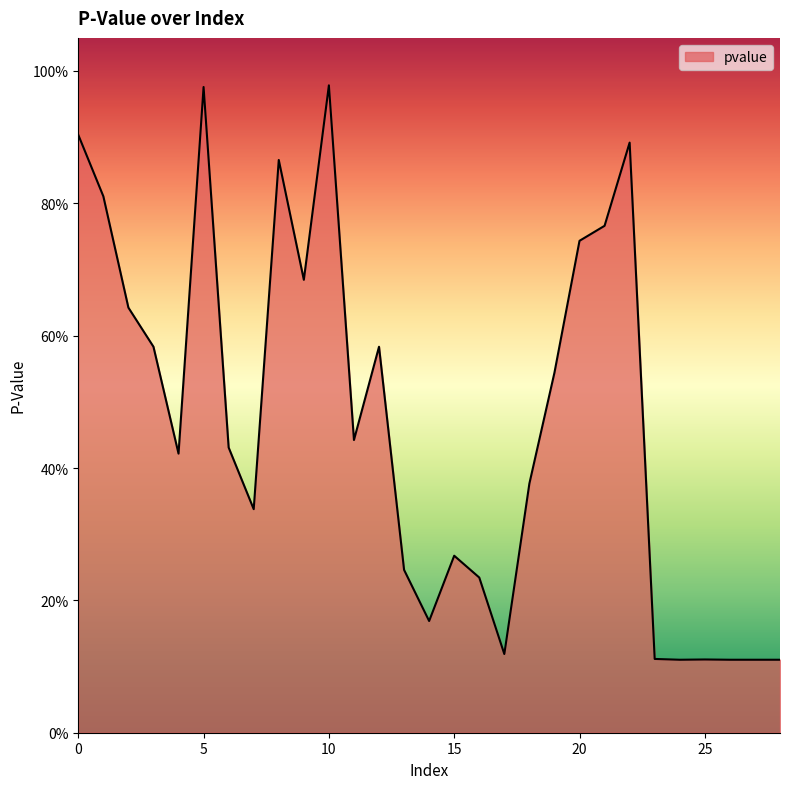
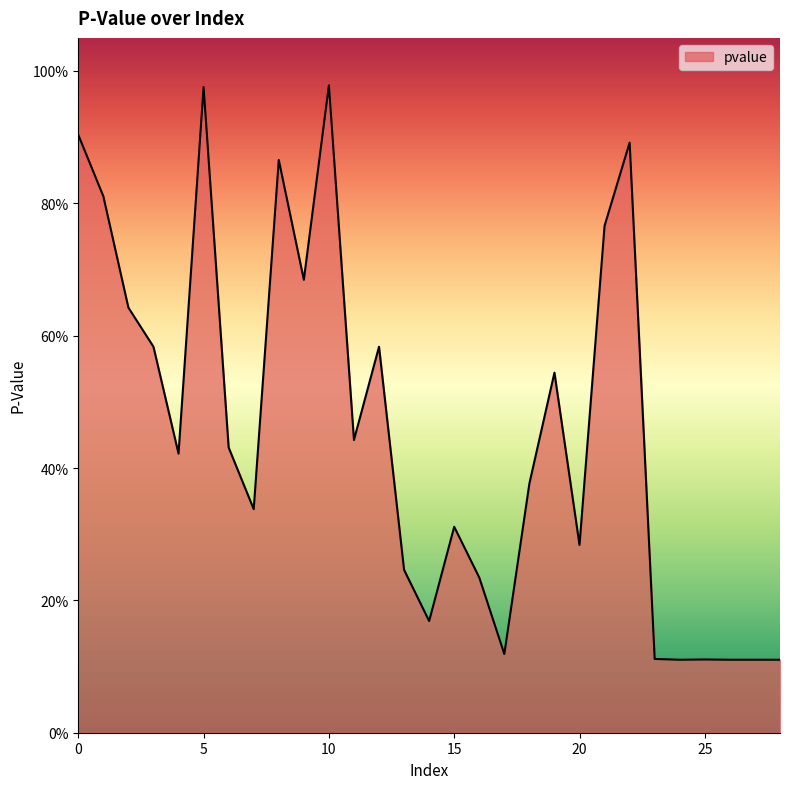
  {
    "0": "90%",
    "5": "98%",
    "10": "98%",
-   "15": "27%",
-   "20": "74%",
+   "15": "31%",
+   "20": "28%",
    "25": "11%"
  }
